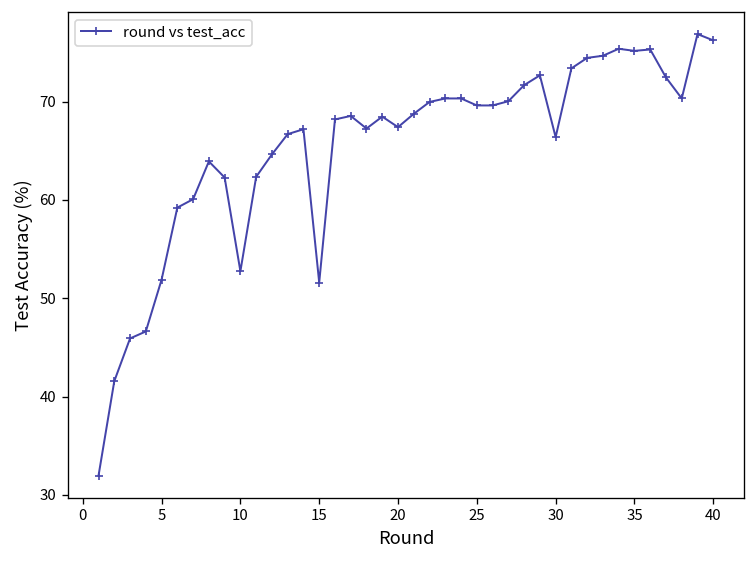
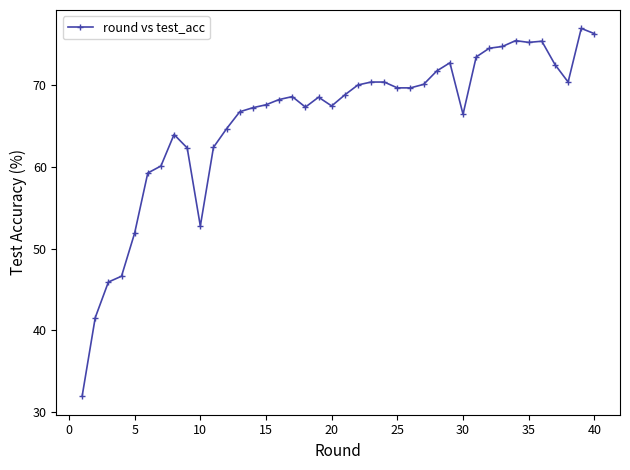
  {
    "5": 52,
    "10": 53,
-   "15": 52,
+   "15": 68,
    "20": 67,
    "25": 70,
    "30": 66,
    "35": 75,
    "40": 76
  }
